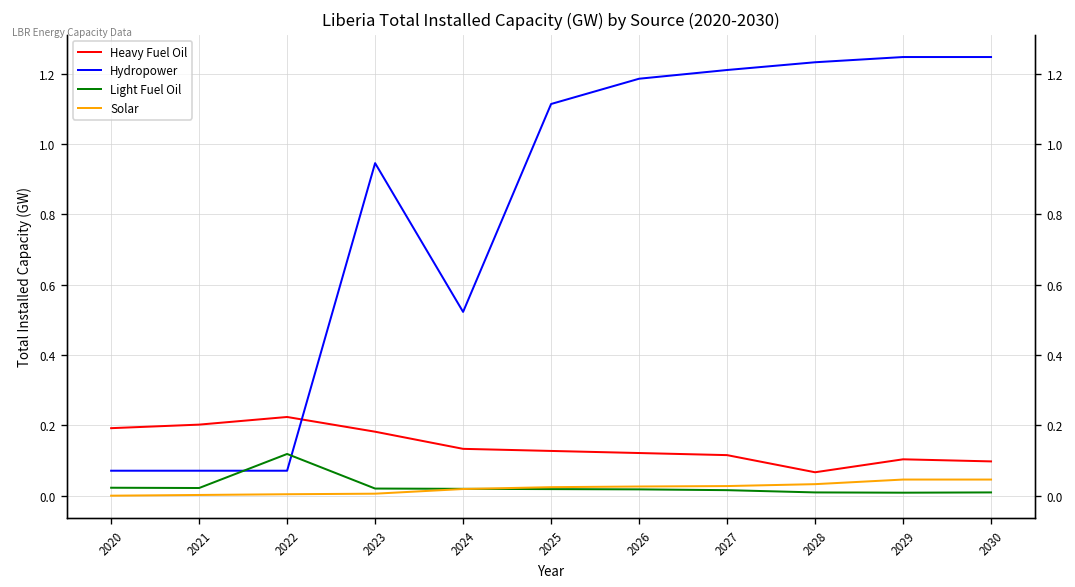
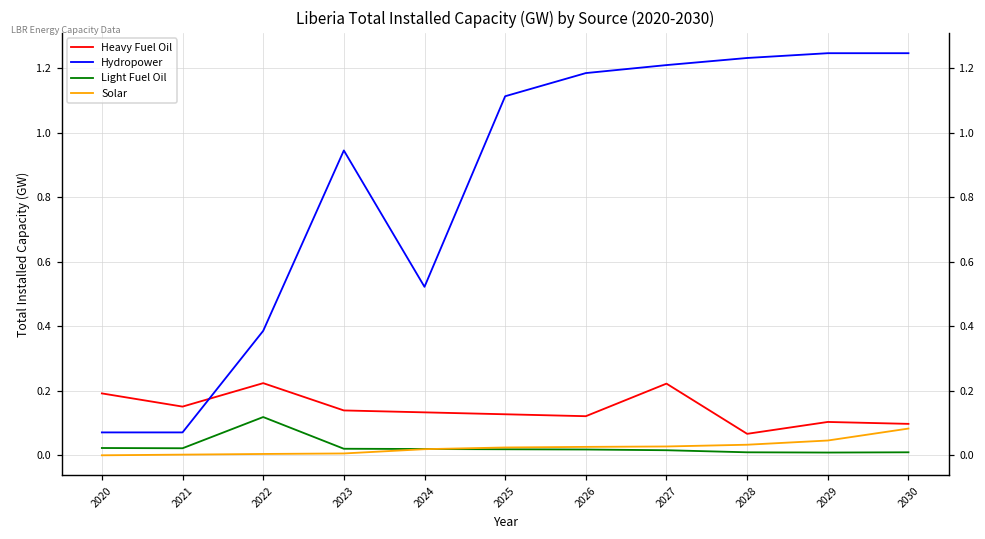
  {
    "Heavy Fuel Oil": {
      "2020": 0.19,
-     "2021": 0.20,
+     "2021": 0.15,
      "2022": 0.22,
-     "2023": 0.18,
+     "2023": 0.14,
      "2024": 0.13,
      "2025": 0.13,
      "2026": 0.12,
-     "2027": 0.12,
+     "2027": 0.22,
      "2028": 0.07,
      "2029": 0.10,
      "2030": 0.10
    },
    "Hydropower": {
      "2020": 0.07,
      "2021": 0.07,
-     "2022": 0.07,
+     "2022": 0.39,
      "2023": 0.95,
      "2024": 0.52,
      "2025": 1.11,
      "2026": 1.19,
      "2027": 1.21,
      "2028": 1.23,
      "2029": 1.25,
      "2030": 1.25
    },
    "Light Fuel Oil": {
      "2020": 0.02,
      "2021": 0.02,
      "2022": 0.12,
      "2023": 0.02,
      "2027": 0.02,
      "2028": 0.01,
      "2029": 0.01,
      "2030": 0.01
    },
    "Solar": {
      "2020": 0.00,
      "2021": 0.00,
      "2022": 0.00,
      "2023": 0.01,
      "2027": 0.03,
      "2028": 0.03,
      "2029": 0.05,
-     "2030": 0.05
+     "2030": 0.08
    }
  }
